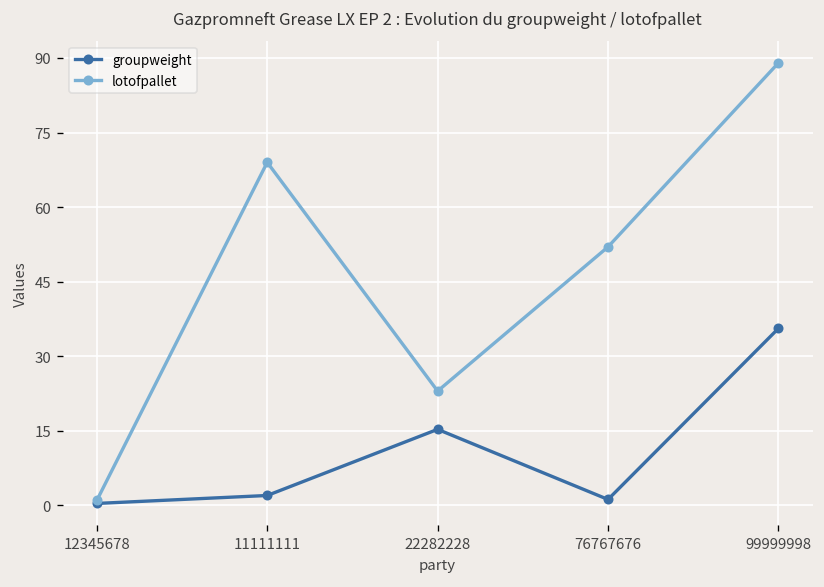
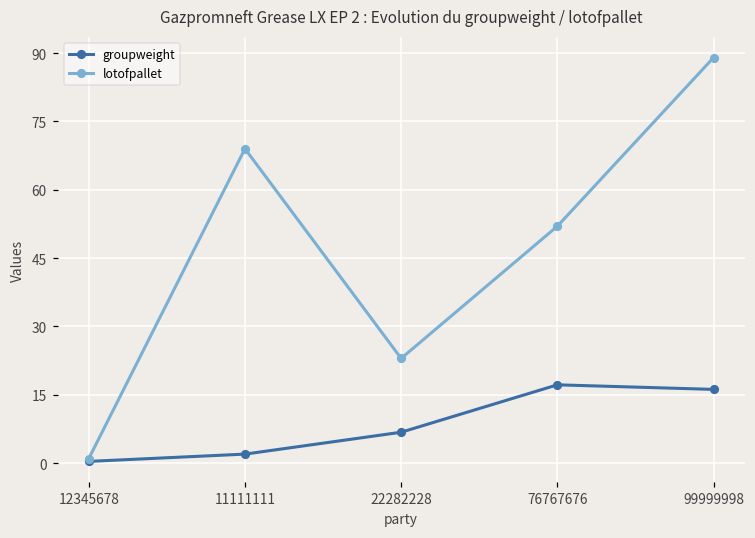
  {
    "groupweight": {
      "11111111": 2,
-     "22282228": 15,
-     "76767676": 1,
-     "99999998": 36
+     "22282228": 7,
+     "76767676": 17,
+     "99999998": 16
    },
    "lotofpallet": {
      "11111111": 69,
      "22282228": 23,
      "76767676": 52,
      "99999998": 89
    }
  }
